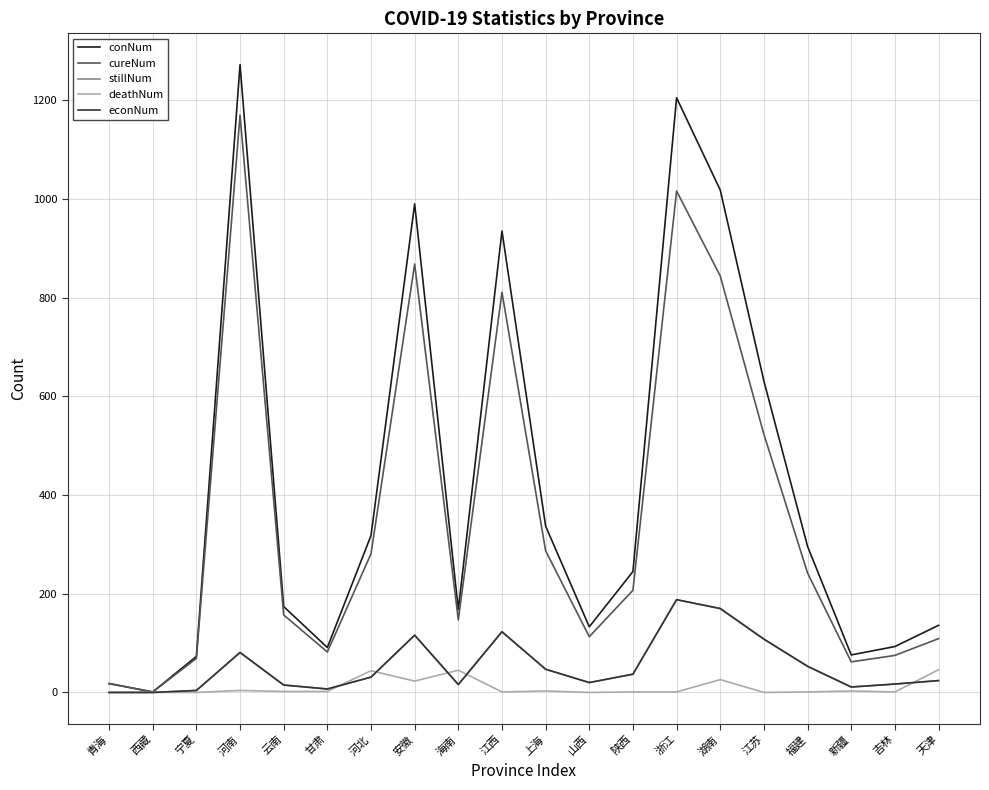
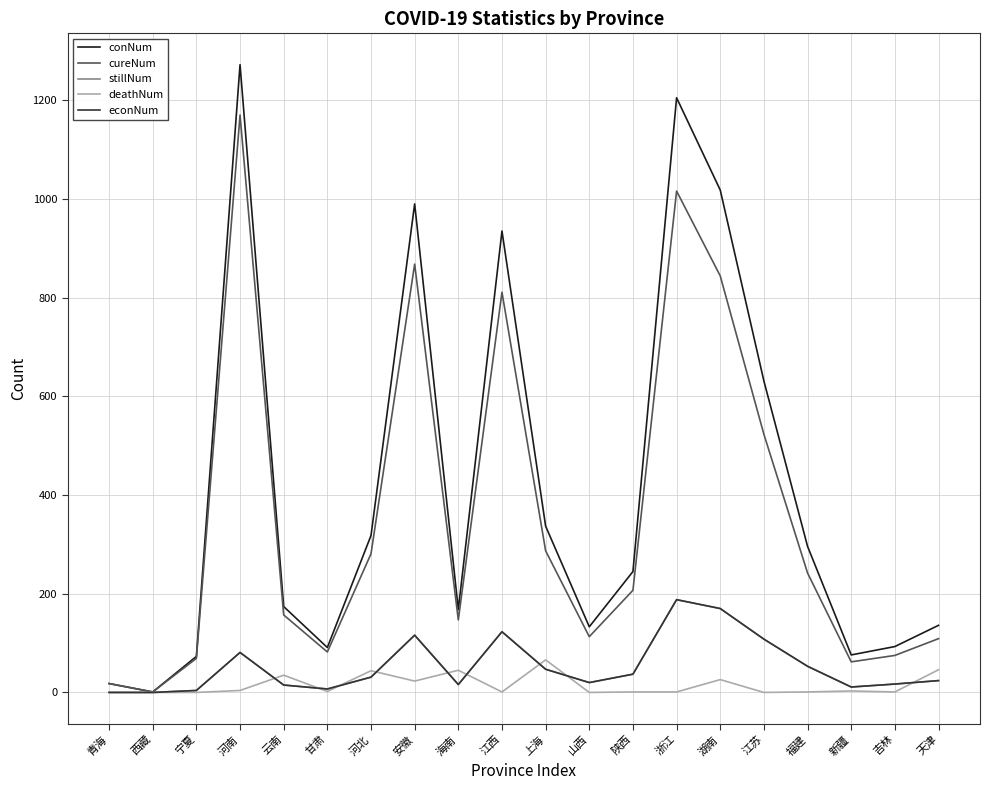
  {
    "deathNum": {
      "河南": 0,
-     "云南": 0,
+     "云南": 40,
      "河北": 40,
      "安徽": 20,
      "海南": 50,
      "江西": 0,
-     "上海": 0,
+     "上海": 70,
      "山西": 0,
      "陕西": 0,
      "浙江": 0,
      "湖南": 30,
      "江苏": 0,
      "福建": 0,
      "新疆": 0,
      "吉林": 0,
      "天津": 50
    }
  }
